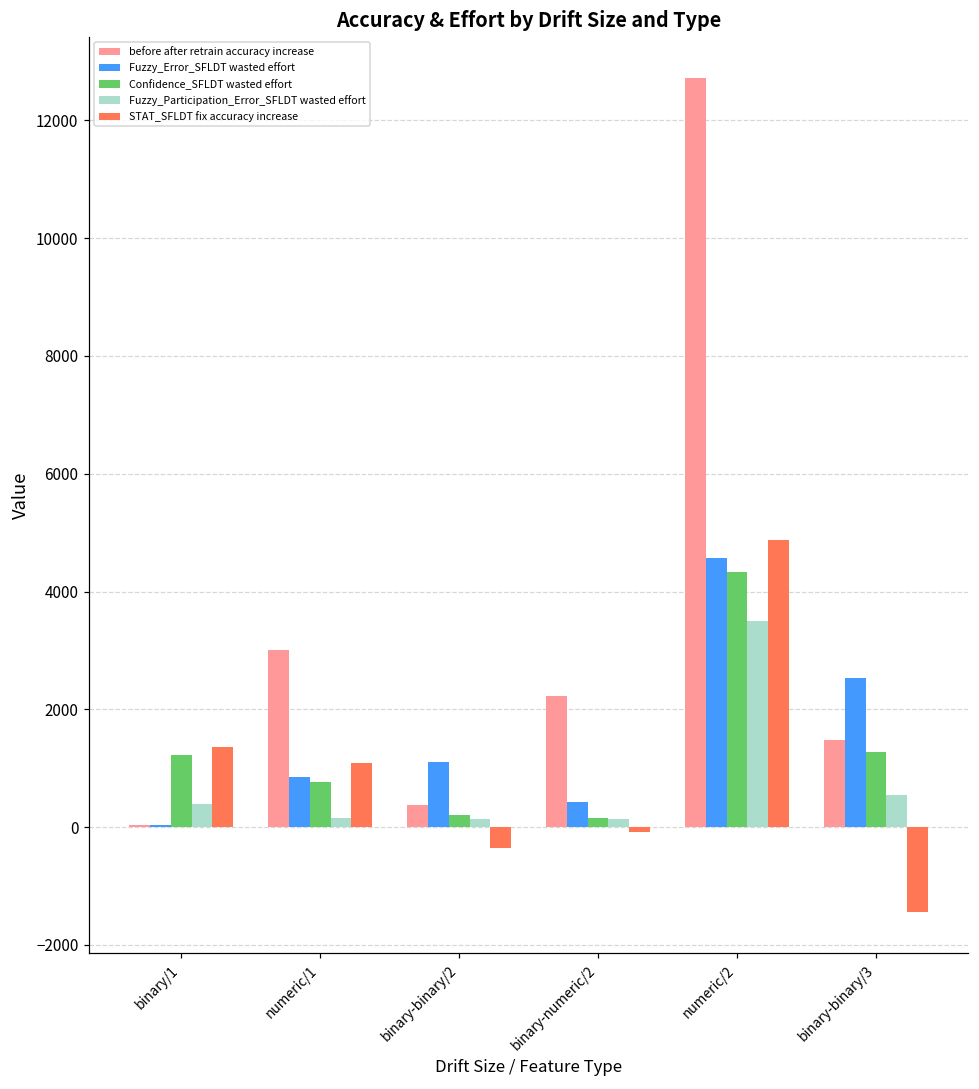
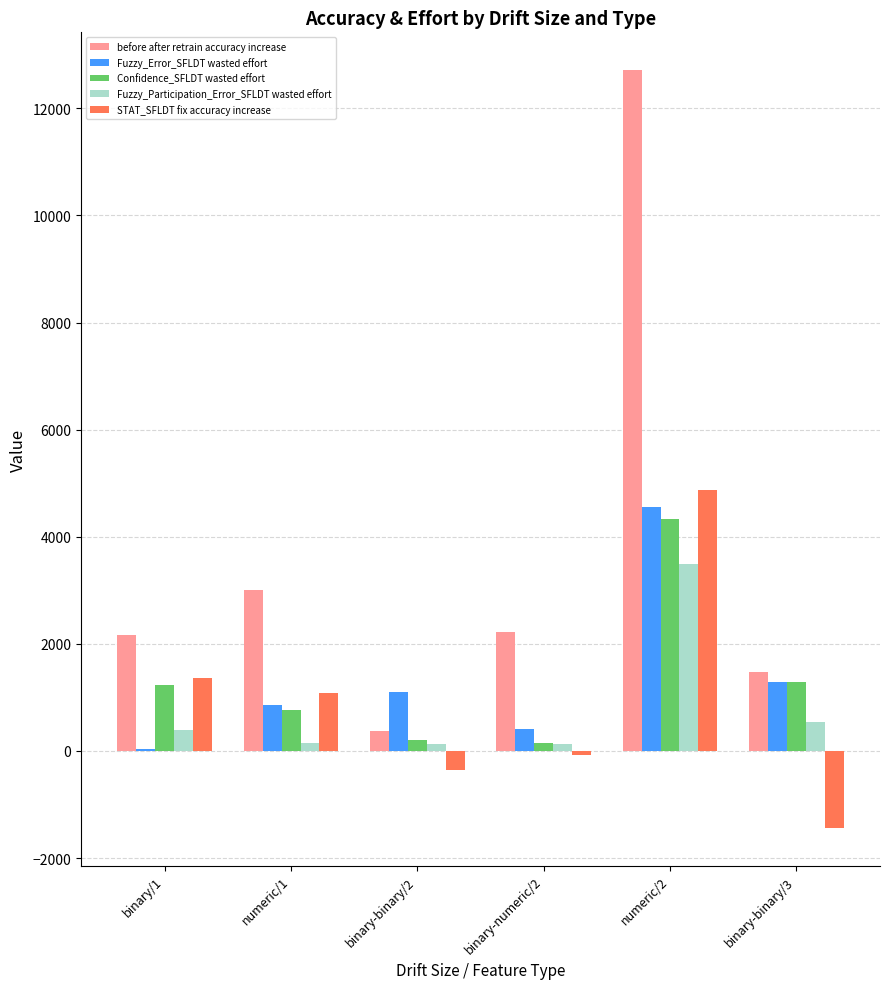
  {
    "before after retrain accuracy increase": {
-     "binary/1": 0,
+     "binary/1": 2200,
      "numeric/1": 3000,
      "binary-binary/2": 400,
      "binary-numeric/2": 2200,
      "numeric/2": 12700,
      "binary-binary/3": 1500
    },
    "Fuzzy_Error_SFLDT wasted effort": {
      "numeric/1": 900,
      "binary-binary/2": 1100,
      "binary-numeric/2": 400,
      "numeric/2": 4600,
-     "binary-binary/3": 2500
+     "binary-binary/3": 1300
    },
    "Confidence_SFLDT wasted effort": {
      "binary/1": 1200,
      "numeric/1": 800,
      "binary-binary/2": 200,
      "binary-numeric/2": 200,
      "numeric/2": 4300,
      "binary-binary/3": 1300
    },
    "Fuzzy_Participation_Error_SFLDT wasted effort": {
      "binary/1": 400,
      "numeric/1": 200,
      "binary-binary/2": 100,
      "binary-numeric/2": 100,
      "numeric/2": 3500,
      "binary-binary/3": 500
    },
    "STAT_SFLDT fix accuracy increase": {
      "binary/1": 1400,
      "numeric/1": 1100,
      "binary-binary/2": -400,
      "binary-numeric/2": -100,
      "numeric/2": 4900,
      "binary-binary/3": -1400
    }
  }
